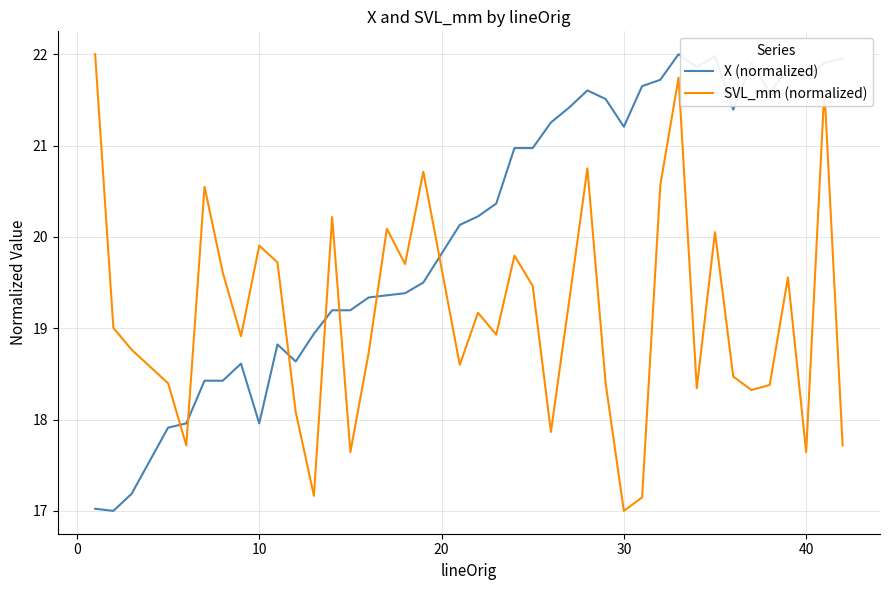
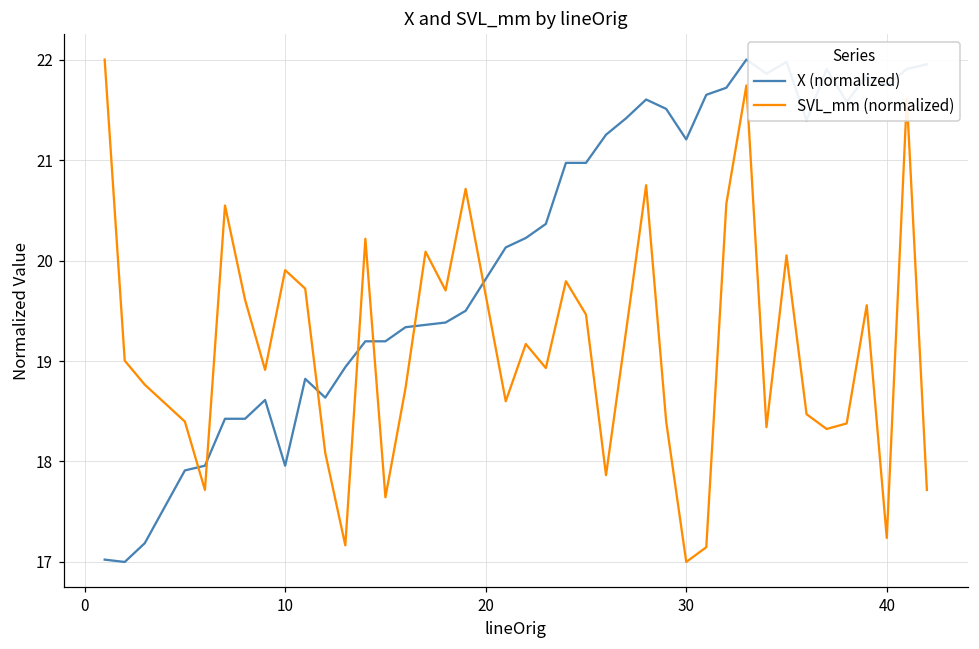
  {
    "X (normalized)": {
      "10": 18.0,
      "30": 21.2
    },
    "SVL_mm (normalized)": {
      "10": 19.9,
      "30": 17.0,
-     "40": 17.6
+     "40": 17.2
    }
  }
